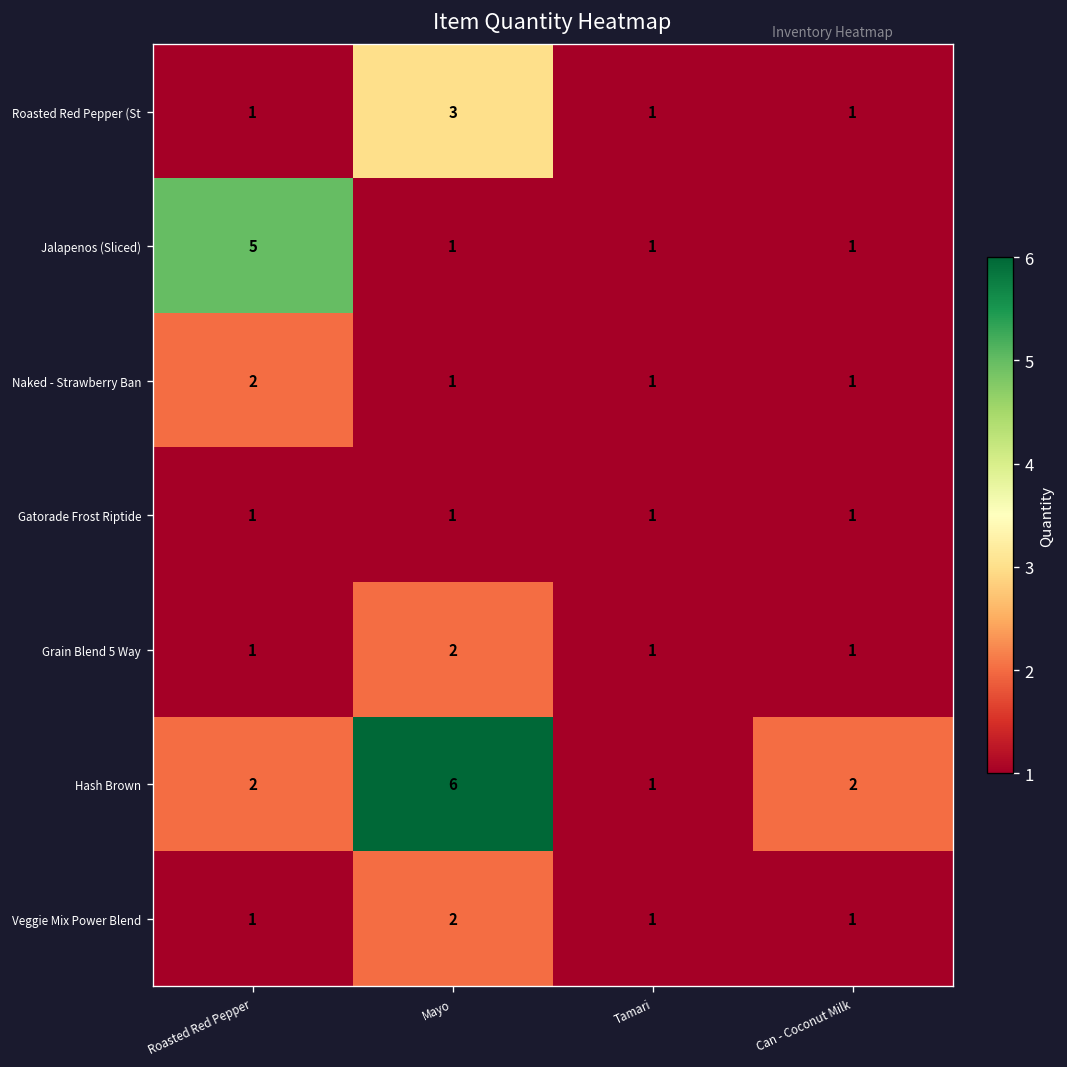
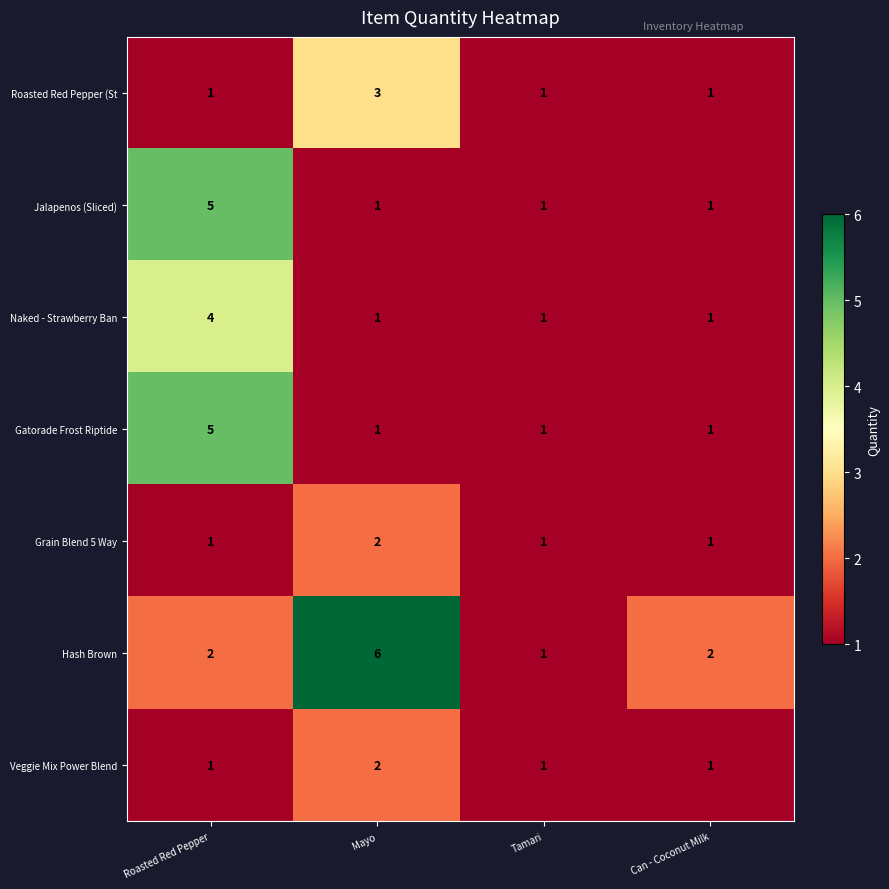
  {
    "Roasted Red Pepper (St": {
      "Roasted Red Pepper": 1,
      "Mayo": 3,
      "Tamari": 1,
      "Can - Coconut Milk": 1
    },
    "Jalapenos (Sliced)": {
      "Roasted Red Pepper": 5,
      "Mayo": 1,
      "Tamari": 1,
      "Can - Coconut Milk": 1
    },
    "Naked - Strawberry Ban": {
-     "Roasted Red Pepper": 2,
+     "Roasted Red Pepper": 4,
      "Mayo": 1,
      "Tamari": 1,
      "Can - Coconut Milk": 1
    },
    "Gatorade Frost Riptide": {
-     "Roasted Red Pepper": 1,
+     "Roasted Red Pepper": 5,
      "Mayo": 1,
      "Tamari": 1,
      "Can - Coconut Milk": 1
    },
    "Grain Blend 5 Way": {
      "Roasted Red Pepper": 1,
      "Mayo": 2,
      "Tamari": 1,
      "Can - Coconut Milk": 1
    },
    "Hash Brown": {
      "Roasted Red Pepper": 2,
      "Mayo": 6,
      "Tamari": 1,
      "Can - Coconut Milk": 2
    },
    "Veggie Mix Power Blend": {
      "Roasted Red Pepper": 1,
      "Mayo": 2,
      "Tamari": 1,
      "Can - Coconut Milk": 1
    }
  }
